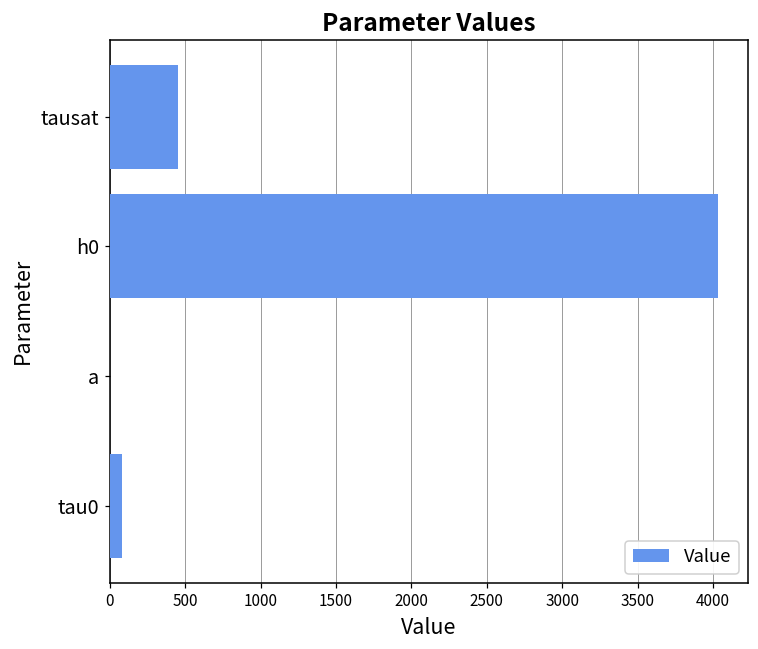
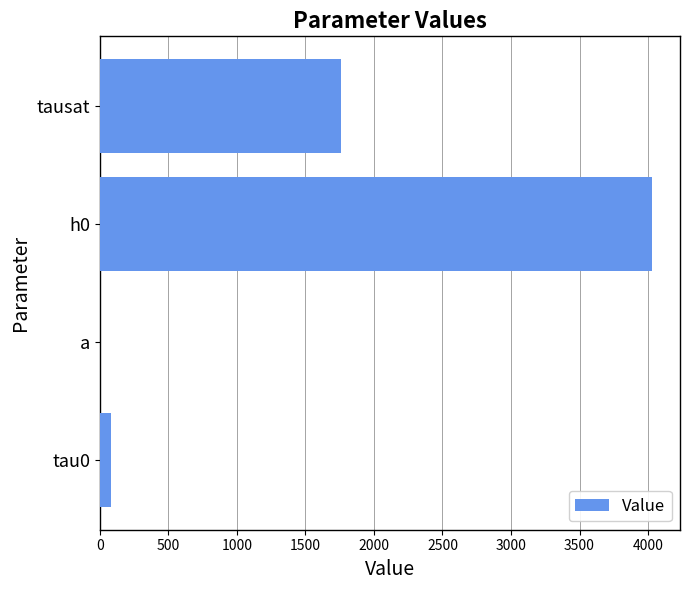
  {
-   "tausat": 450,
+   "tausat": 1760,
    "h0": 4030,
    "tau0": 80
  }
